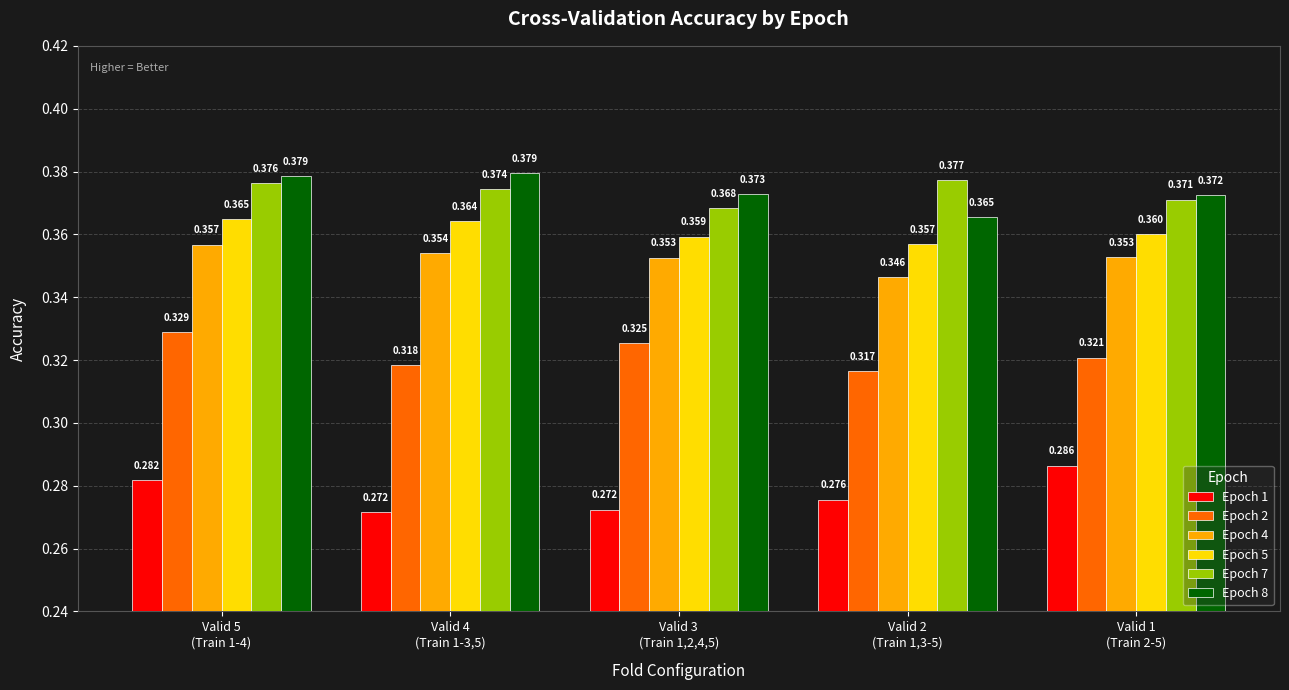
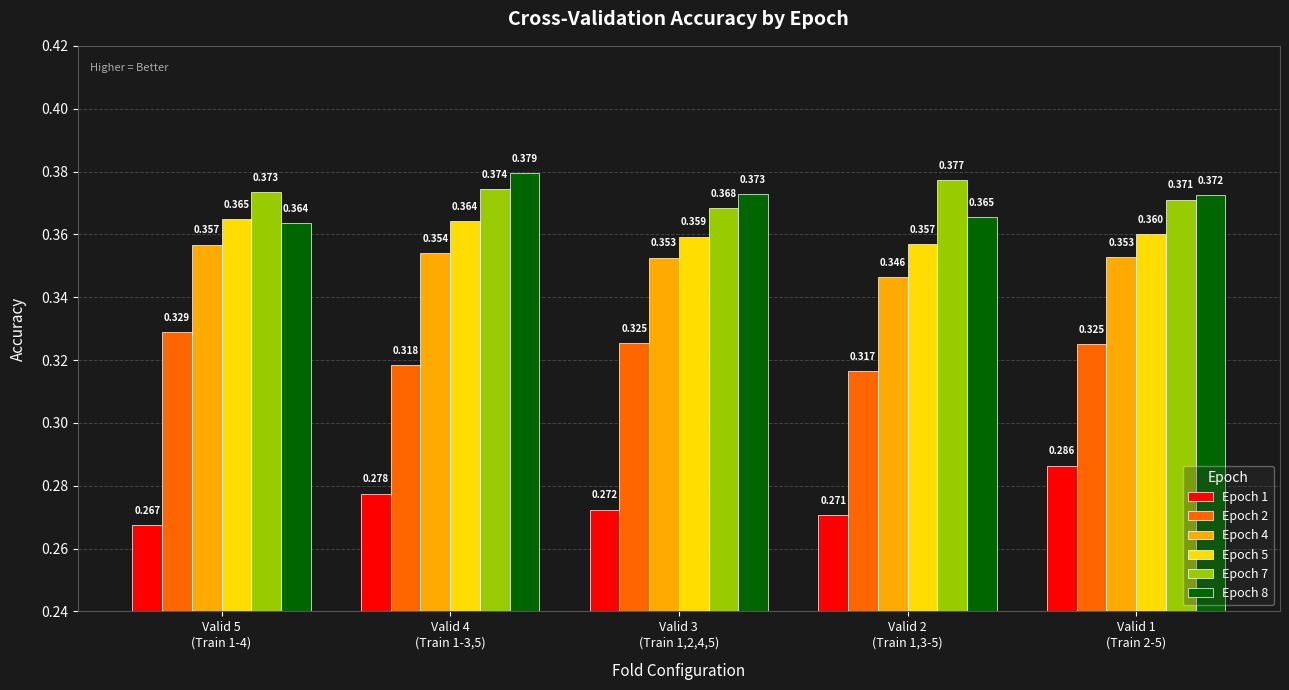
  {
    "Epoch 1": {
-     "Valid 5 (Train 1-4)": 0.282,
-     "Valid 4 (Train 1-3,5)": 0.272,
+     "Valid 5 (Train 1-4)": 0.267,
+     "Valid 4 (Train 1-3,5)": 0.278,
      "Valid 3 (Train 1,2,4,5)": 0.272,
-     "Valid 2 (Train 1,3-5)": 0.276,
+     "Valid 2 (Train 1,3-5)": 0.271,
      "Valid 1 (Train 2-5)": 0.286
    },
    "Epoch 2": {
      "Valid 5 (Train 1-4)": 0.329,
      "Valid 4 (Train 1-3,5)": 0.318,
      "Valid 3 (Train 1,2,4,5)": 0.325,
      "Valid 2 (Train 1,3-5)": 0.317,
-     "Valid 1 (Train 2-5)": 0.321
+     "Valid 1 (Train 2-5)": 0.325
    },
    "Epoch 7": {
-     "Valid 5 (Train 1-4)": 0.376,
+     "Valid 5 (Train 1-4)": 0.373,
      "Valid 4 (Train 1-3,5)": 0.374,
      "Valid 3 (Train 1,2,4,5)": 0.368,
      "Valid 2 (Train 1,3-5)": 0.377,
      "Valid 1 (Train 2-5)": 0.371
    },
    "Epoch 8": {
-     "Valid 5 (Train 1-4)": 0.379,
+     "Valid 5 (Train 1-4)": 0.364,
      "Valid 4 (Train 1-3,5)": 0.379,
      "Valid 3 (Train 1,2,4,5)": 0.373,
      "Valid 2 (Train 1,3-5)": 0.365,
      "Valid 1 (Train 2-5)": 0.372
    }
  }
